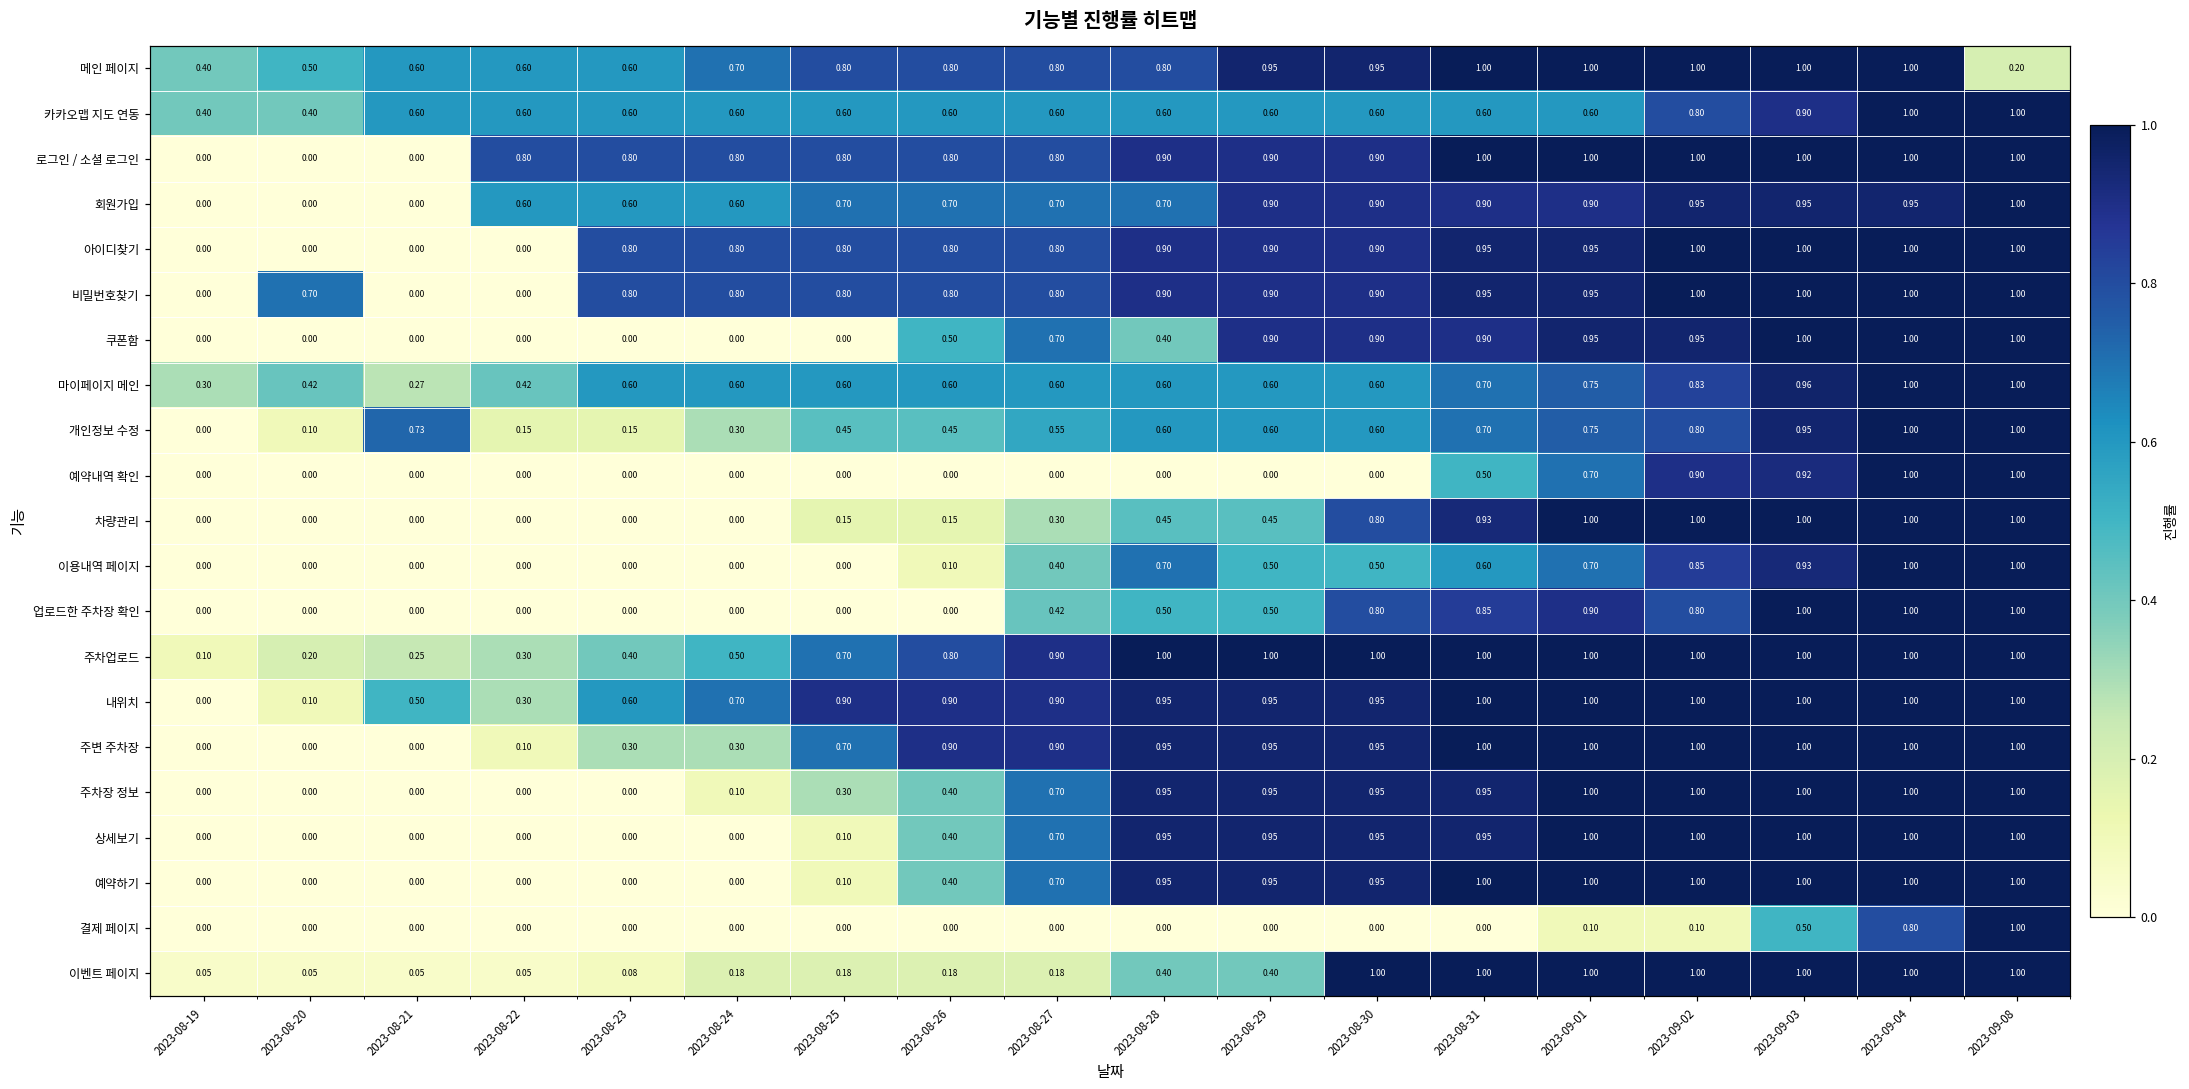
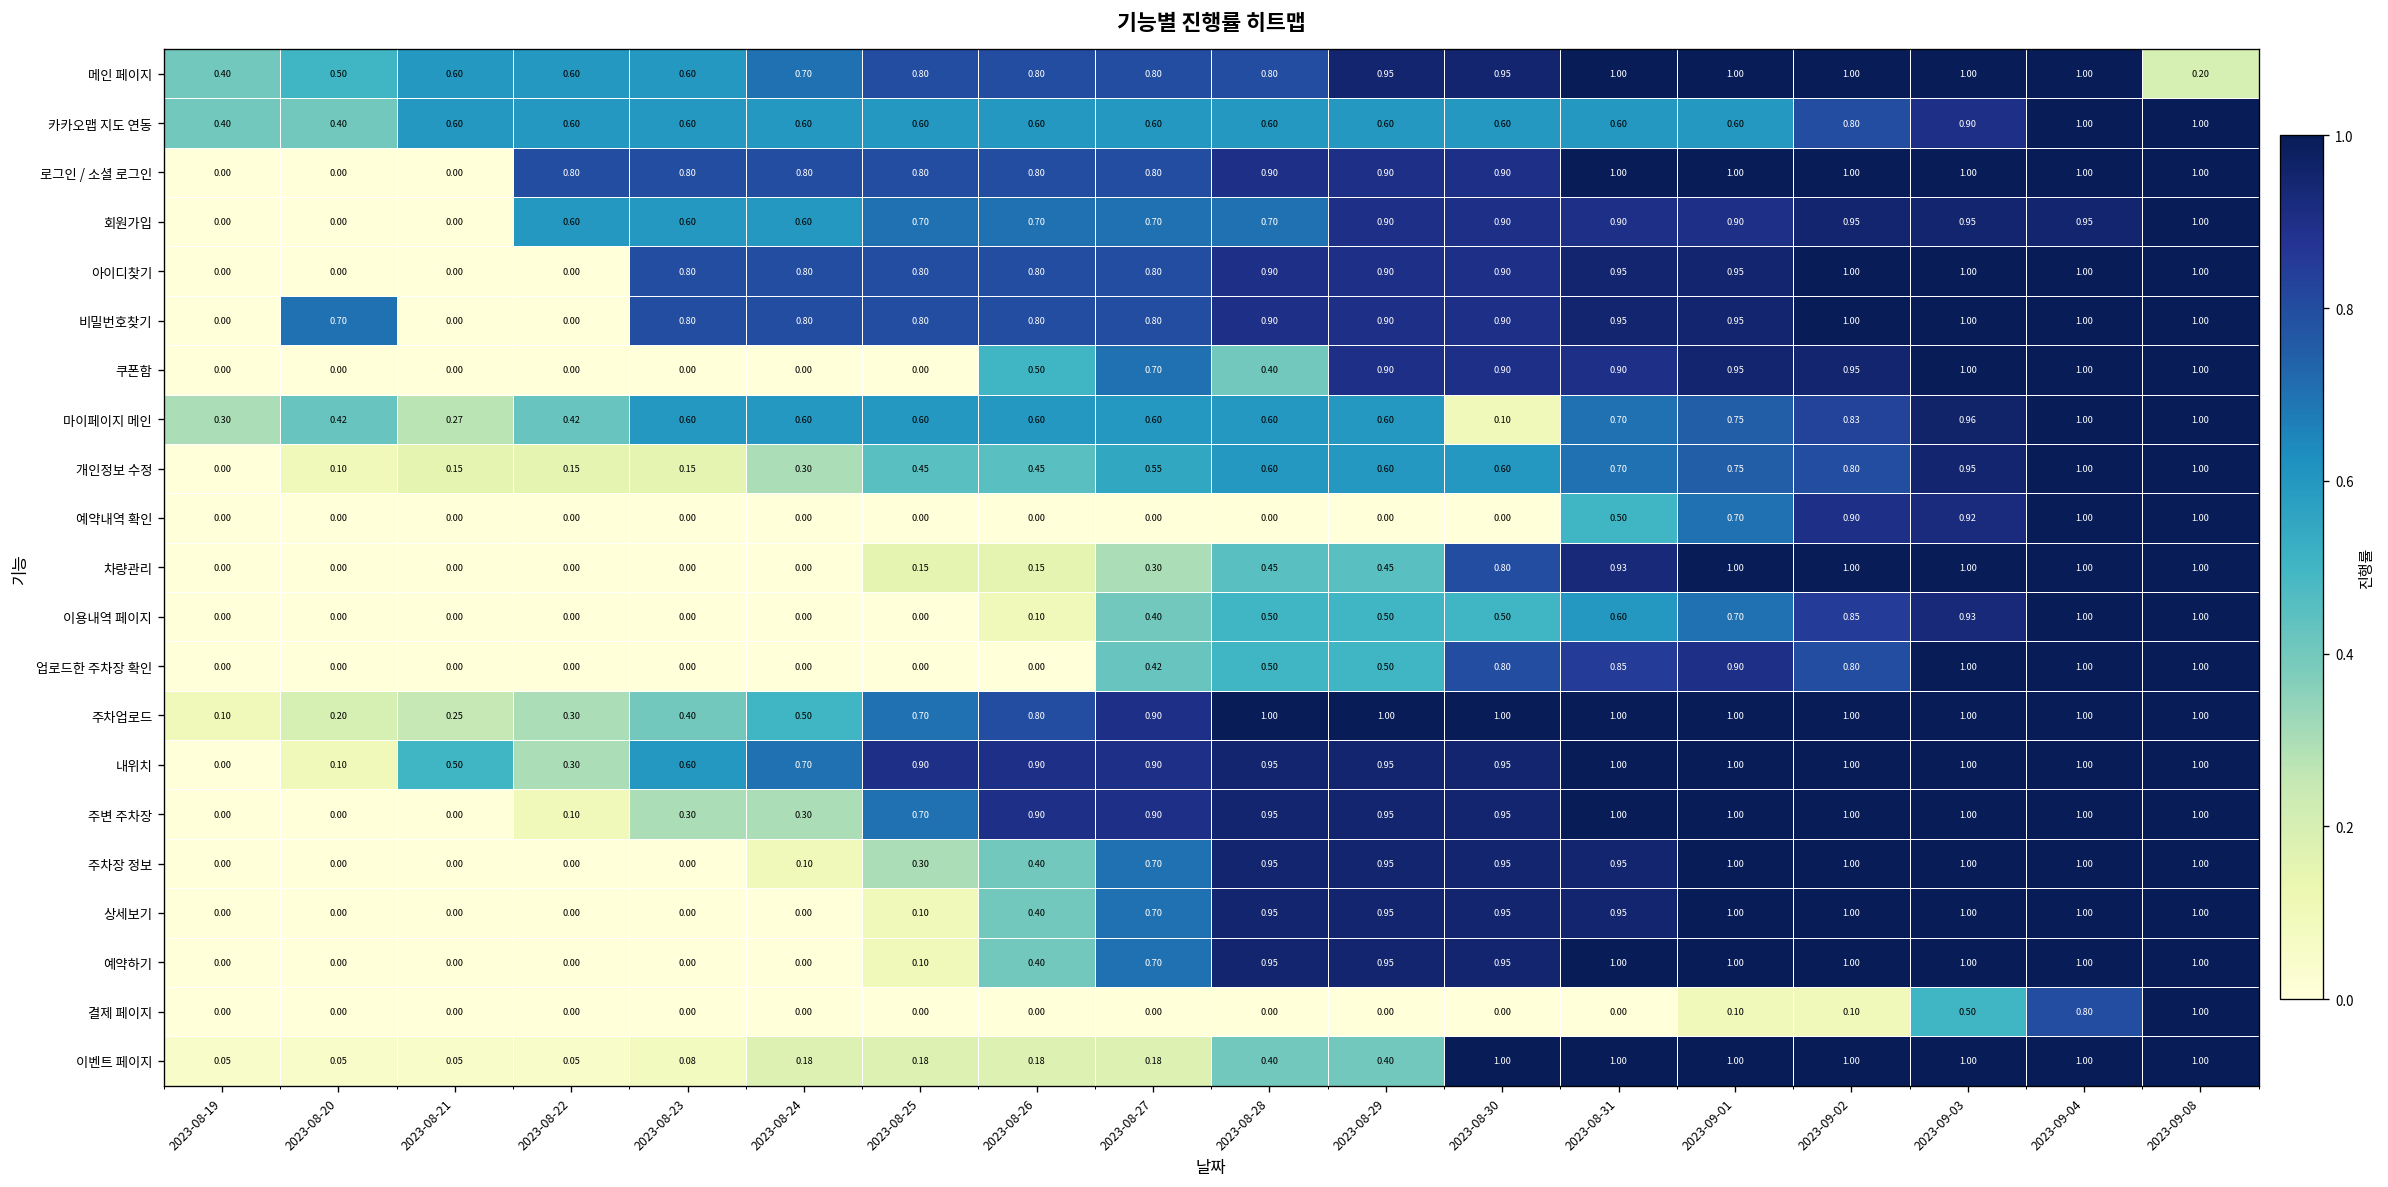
  {
    "마이페이지 메인": {
      "2023-08-19": 0.30,
      "2023-08-20": 0.42,
      "2023-08-21": 0.27,
      "2023-08-22": 0.42,
      "2023-08-23": 0.60,
      "2023-08-24": 0.60,
      "2023-08-25": 0.60,
      "2023-08-26": 0.60,
      "2023-08-27": 0.60,
      "2023-08-28": 0.60,
      "2023-08-29": 0.60,
-     "2023-08-30": 0.60,
+     "2023-08-30": 0.10,
      "2023-08-31": 0.70,
      "2023-09-01": 0.75,
      "2023-09-02": 0.83,
      "2023-09-03": 0.96,
      "2023-09-04": 1.00,
      "2023-09-08": 1.00
    },
    "개인정보 수정": {
      "2023-08-19": 0.00,
      "2023-08-20": 0.10,
-     "2023-08-21": 0.73,
+     "2023-08-21": 0.15,
      "2023-08-22": 0.15,
      "2023-08-23": 0.15,
      "2023-08-24": 0.30,
      "2023-08-25": 0.45,
      "2023-08-26": 0.45,
      "2023-08-27": 0.55,
      "2023-08-28": 0.60,
      "2023-08-29": 0.60,
      "2023-08-30": 0.60,
      "2023-08-31": 0.70,
      "2023-09-01": 0.75,
      "2023-09-02": 0.80,
      "2023-09-03": 0.95,
      "2023-09-04": 1.00,
      "2023-09-08": 1.00
    },
    "이용내역 페이지": {
      "2023-08-19": 0.00,
      "2023-08-20": 0.00,
      "2023-08-21": 0.00,
      "2023-08-22": 0.00,
      "2023-08-23": 0.00,
      "2023-08-24": 0.00,
      "2023-08-25": 0.00,
      "2023-08-26": 0.10,
      "2023-08-27": 0.40,
-     "2023-08-28": 0.70,
+     "2023-08-28": 0.50,
      "2023-08-29": 0.50,
      "2023-08-30": 0.50,
      "2023-08-31": 0.60,
      "2023-09-01": 0.70,
      "2023-09-02": 0.85,
      "2023-09-03": 0.93,
      "2023-09-04": 1.00,
      "2023-09-08": 1.00
    }
  }
